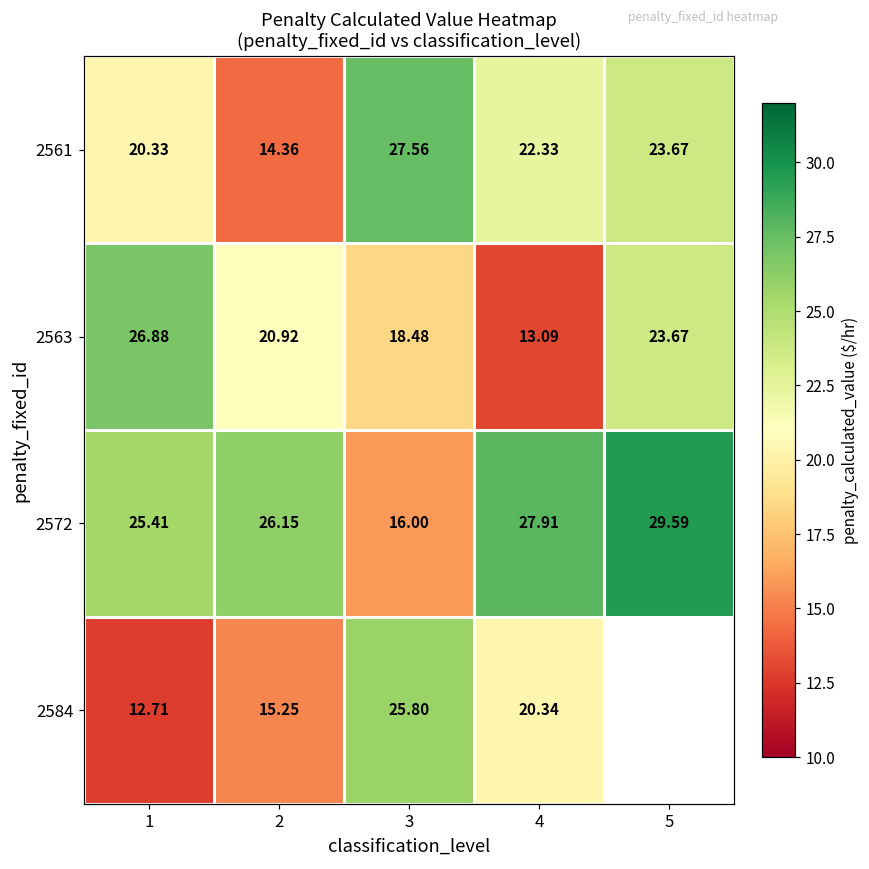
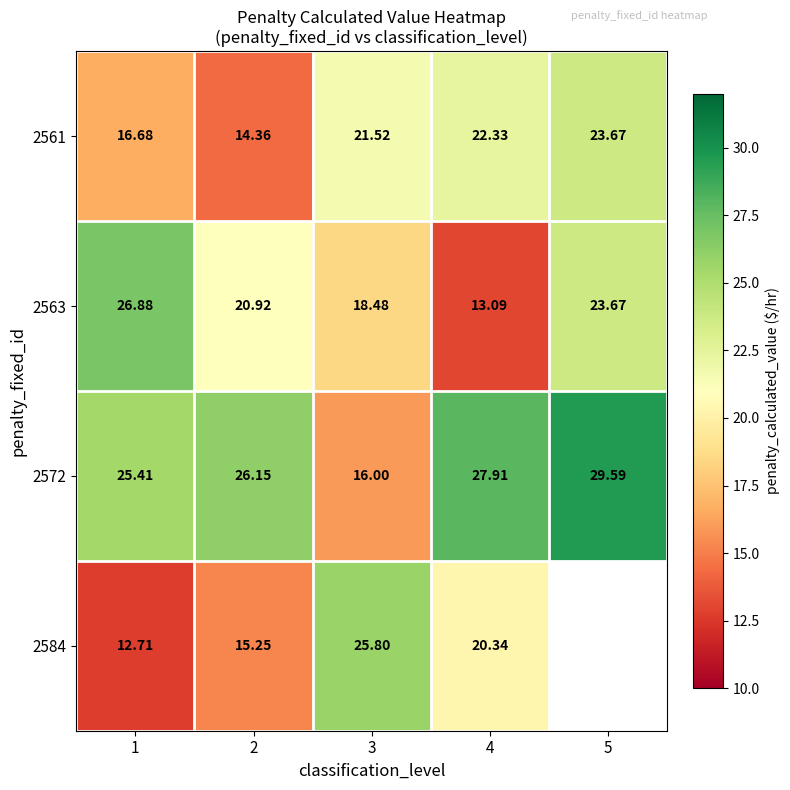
  {
    "2561": {
-     "1": 20.33,
+     "1": 16.68,
      "2": 14.36,
-     "3": 27.56,
+     "3": 21.52,
      "4": 22.33,
      "5": 23.67
    },
    "2563": {
      "1": 26.88,
      "2": 20.92,
      "3": 18.48,
      "4": 13.09,
      "5": 23.67
    },
    "2572": {
      "1": 25.41,
      "2": 26.15,
      "3": 16.00,
      "4": 27.91,
      "5": 29.59
    },
    "2584": {
      "1": 12.71,
      "2": 15.25,
      "3": 25.80,
      "4": 20.34
    }
  }
